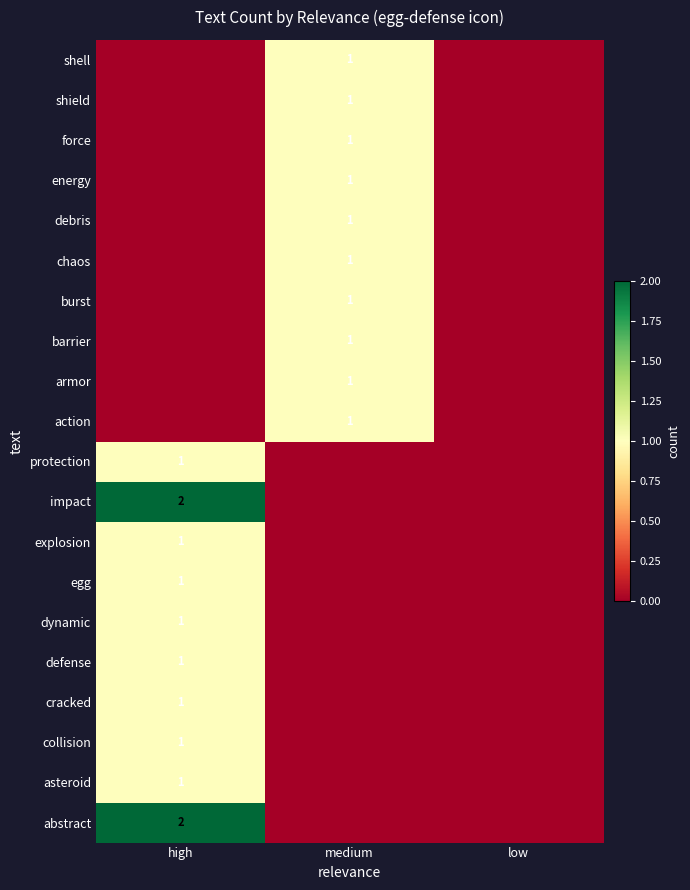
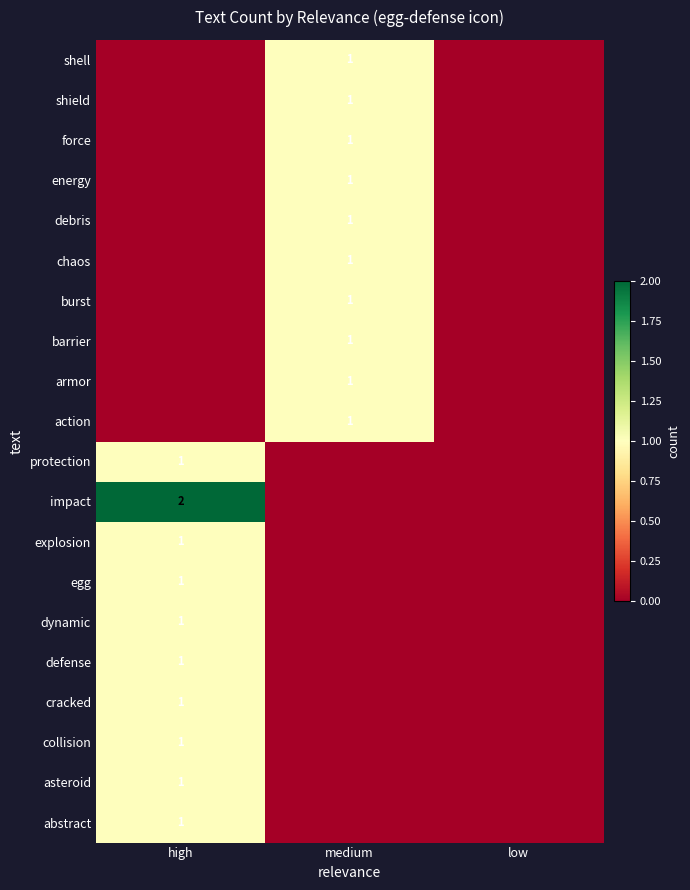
  {
    "shell": {
      "medium": 1
    },
    "shield": {
      "medium": 1
    },
    "force": {
      "medium": 1
    },
    "energy": {
      "medium": 1
    },
    "debris": {
      "medium": 1
    },
    "chaos": {
      "medium": 1
    },
    "burst": {
      "medium": 1
    },
    "barrier": {
      "medium": 1
    },
    "armor": {
      "medium": 1
    },
    "action": {
      "medium": 1
    },
    "protection": {
      "high": 1
    },
    "impact": {
      "high": 2
    },
    "explosion": {
      "high": 1
    },
    "egg": {
      "high": 1
    },
    "dynamic": {
      "high": 1
    },
    "defense": {
      "high": 1
    },
    "cracked": {
      "high": 1
    },
    "collision": {
      "high": 1
    },
    "asteroid": {
      "high": 1
    },
    "abstract": {
-     "high": 2
+     "high": 1
    }
  }
